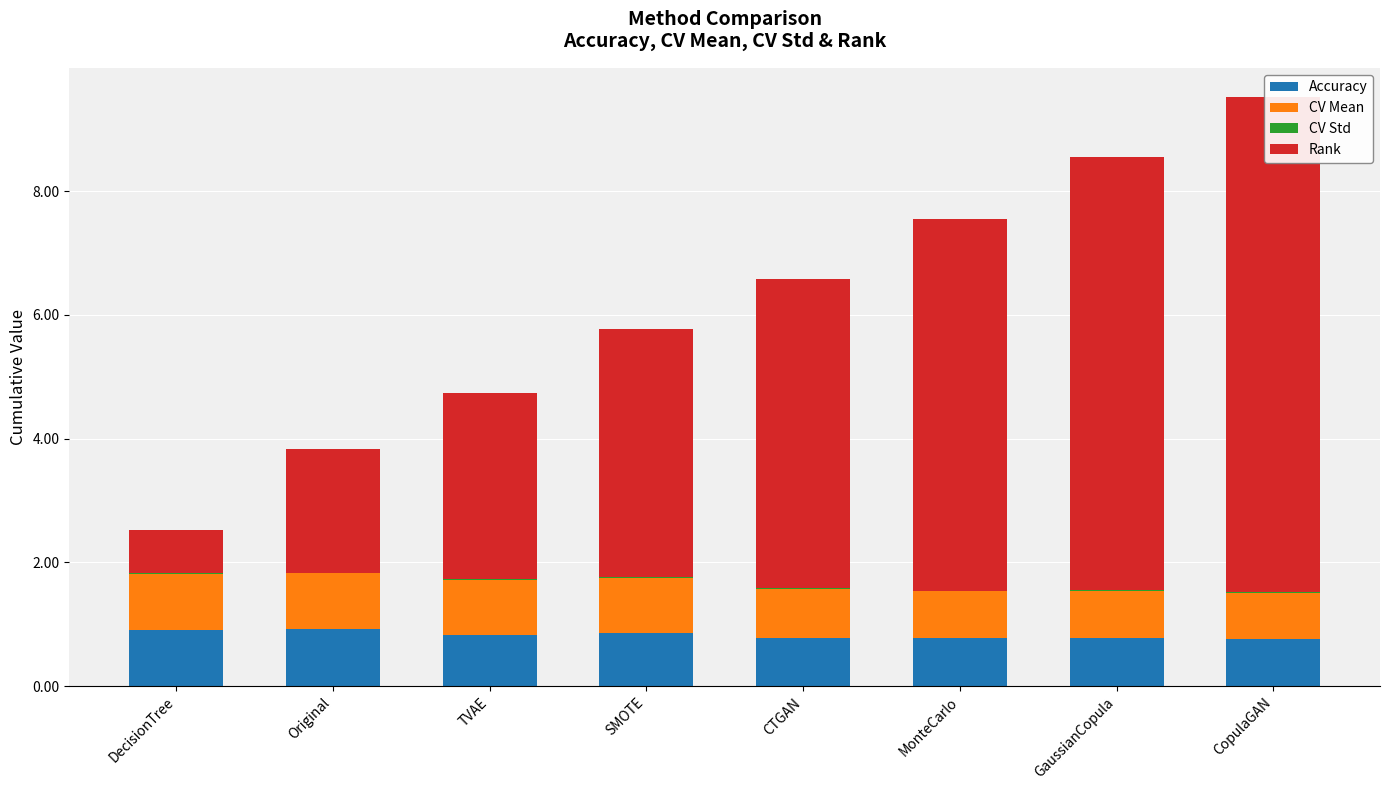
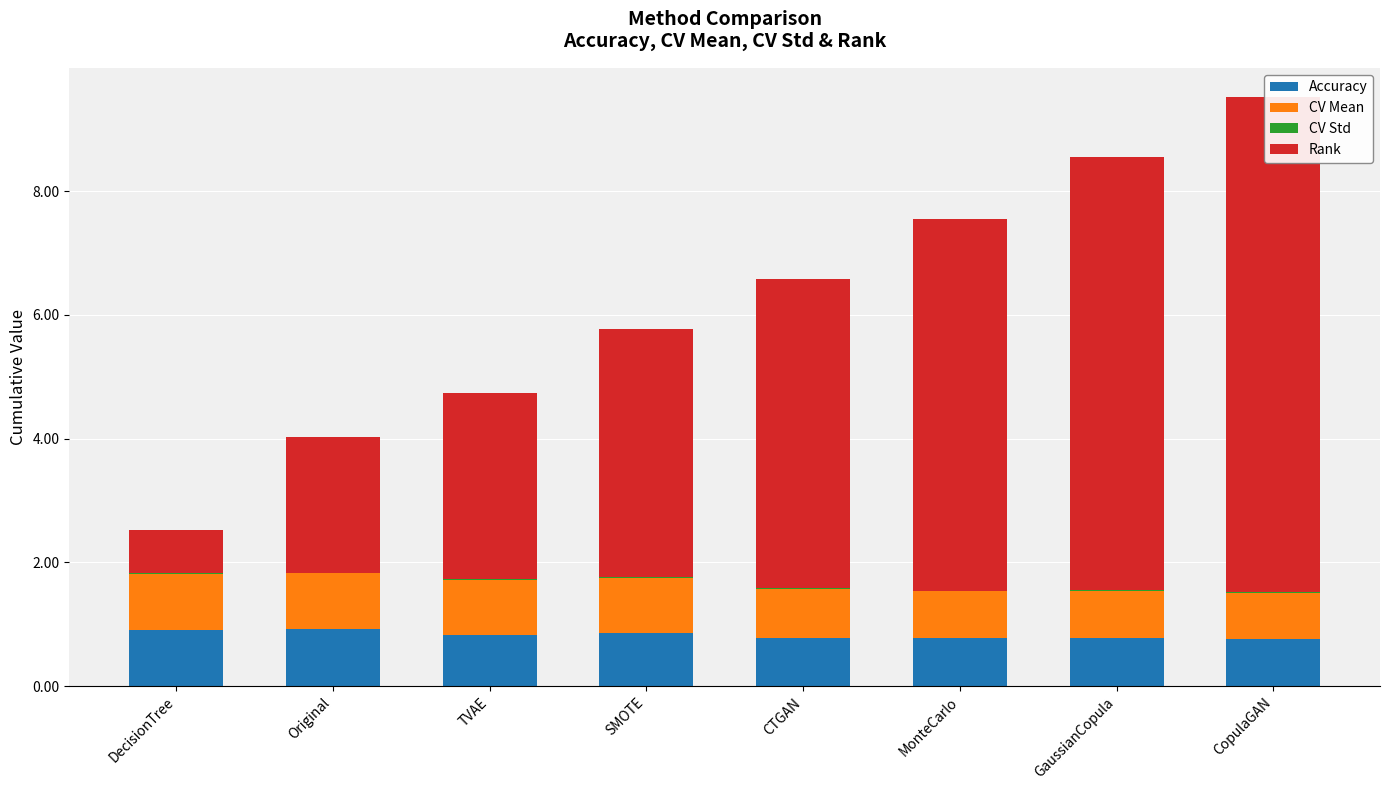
  {
    "Accuracy": {
      "DecisionTree": 0.9,
      "Original": 0.9,
      "TVAE": 0.8,
      "SMOTE": 0.9,
      "CTGAN": 0.8,
      "MonteCarlo": 0.8,
      "GaussianCopula": 0.8,
      "CopulaGAN": 0.8
    },
    "CV Mean": {
      "DecisionTree": 0.9,
      "Original": 0.9,
      "TVAE": 0.9,
      "SMOTE": 0.9,
      "CTGAN": 0.8,
      "MonteCarlo": 0.8,
      "GaussianCopula": 0.8,
      "CopulaGAN": 0.7
    },
    "Rank": {
      "DecisionTree": 0.7,
-     "Original": 2.0,
+     "Original": 2.2,
      "TVAE": 3.0,
      "SMOTE": 4.0,
      "CTGAN": 5.0,
      "MonteCarlo": 6.0,
      "GaussianCopula": 7.0
    }
  }
